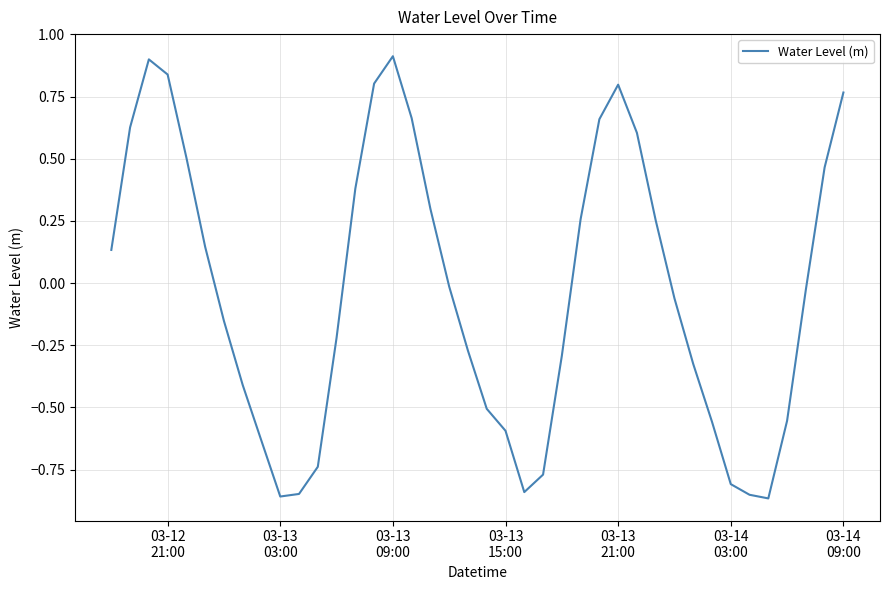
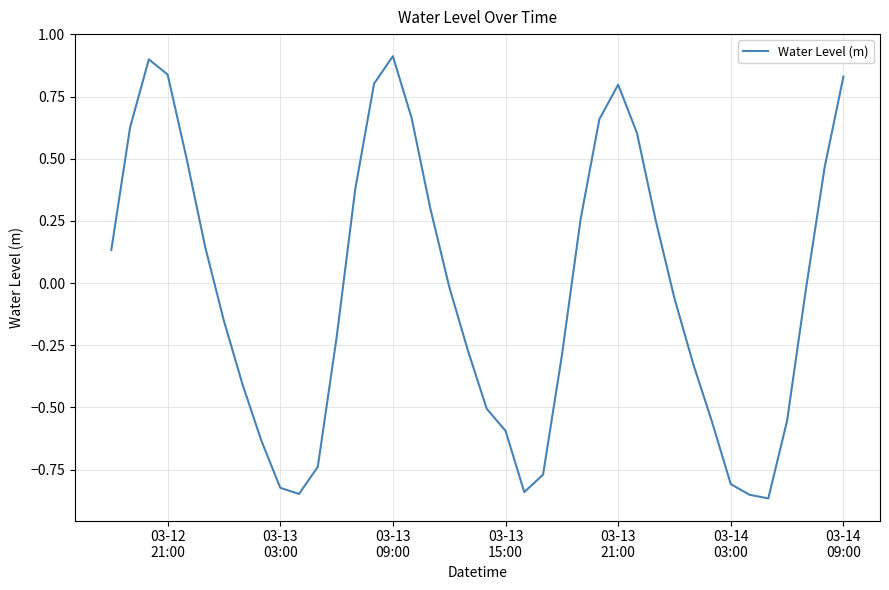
  {
    "03-12 21:00": 0.84,
-   "03-13 03:00": -0.86,
+   "03-13 03:00": -0.82,
    "03-13 09:00": 0.91,
    "03-13 15:00": -0.59,
    "03-13 21:00": 0.80,
    "03-14 03:00": -0.81,
-   "03-14 09:00": 0.77
+   "03-14 09:00": 0.83
  }
